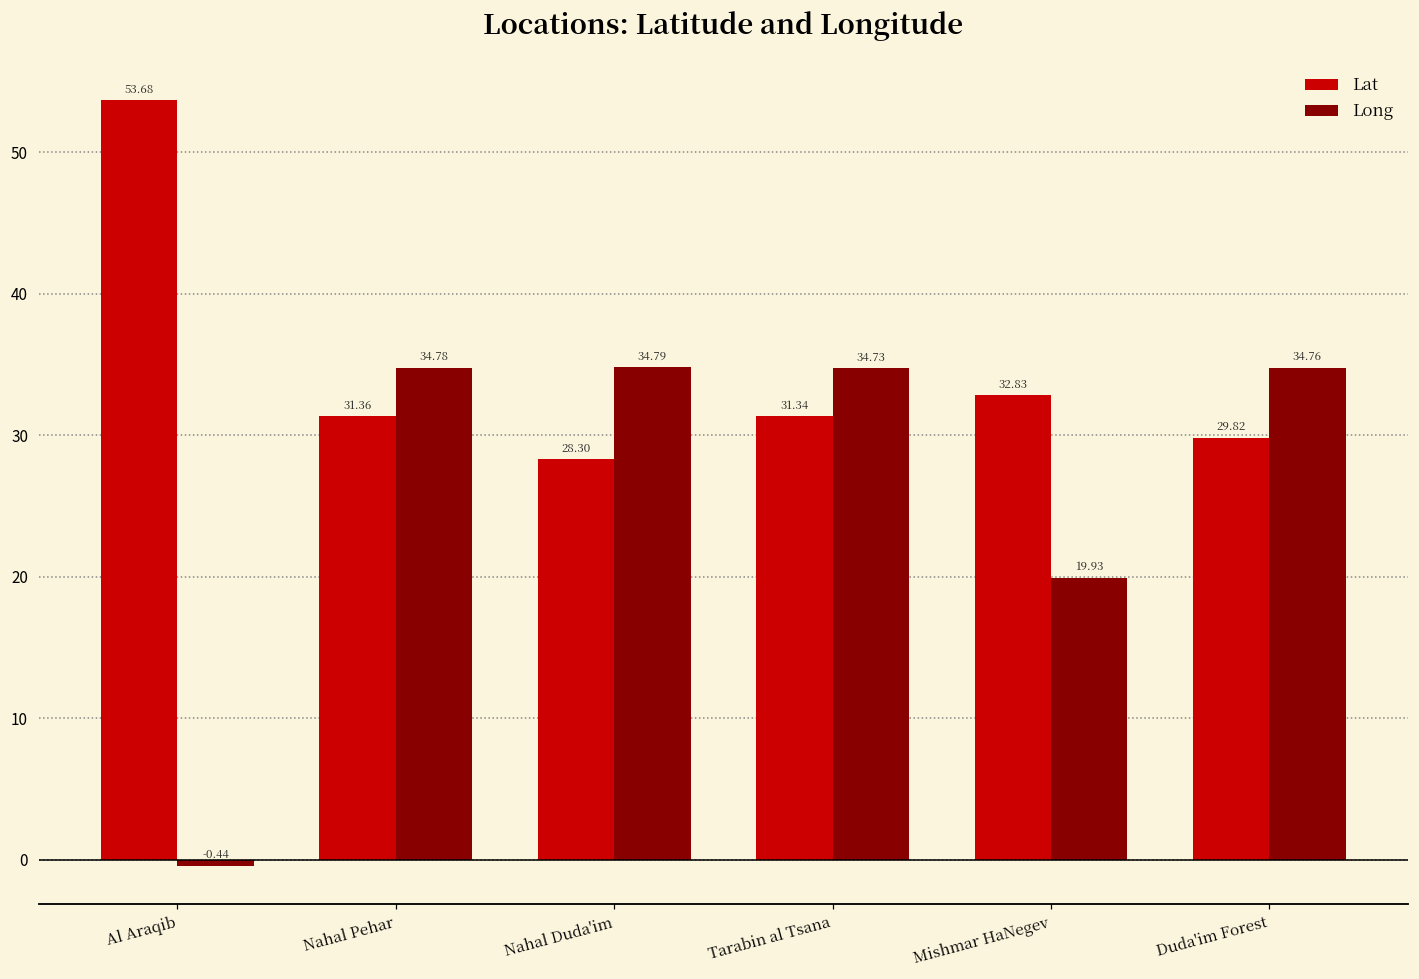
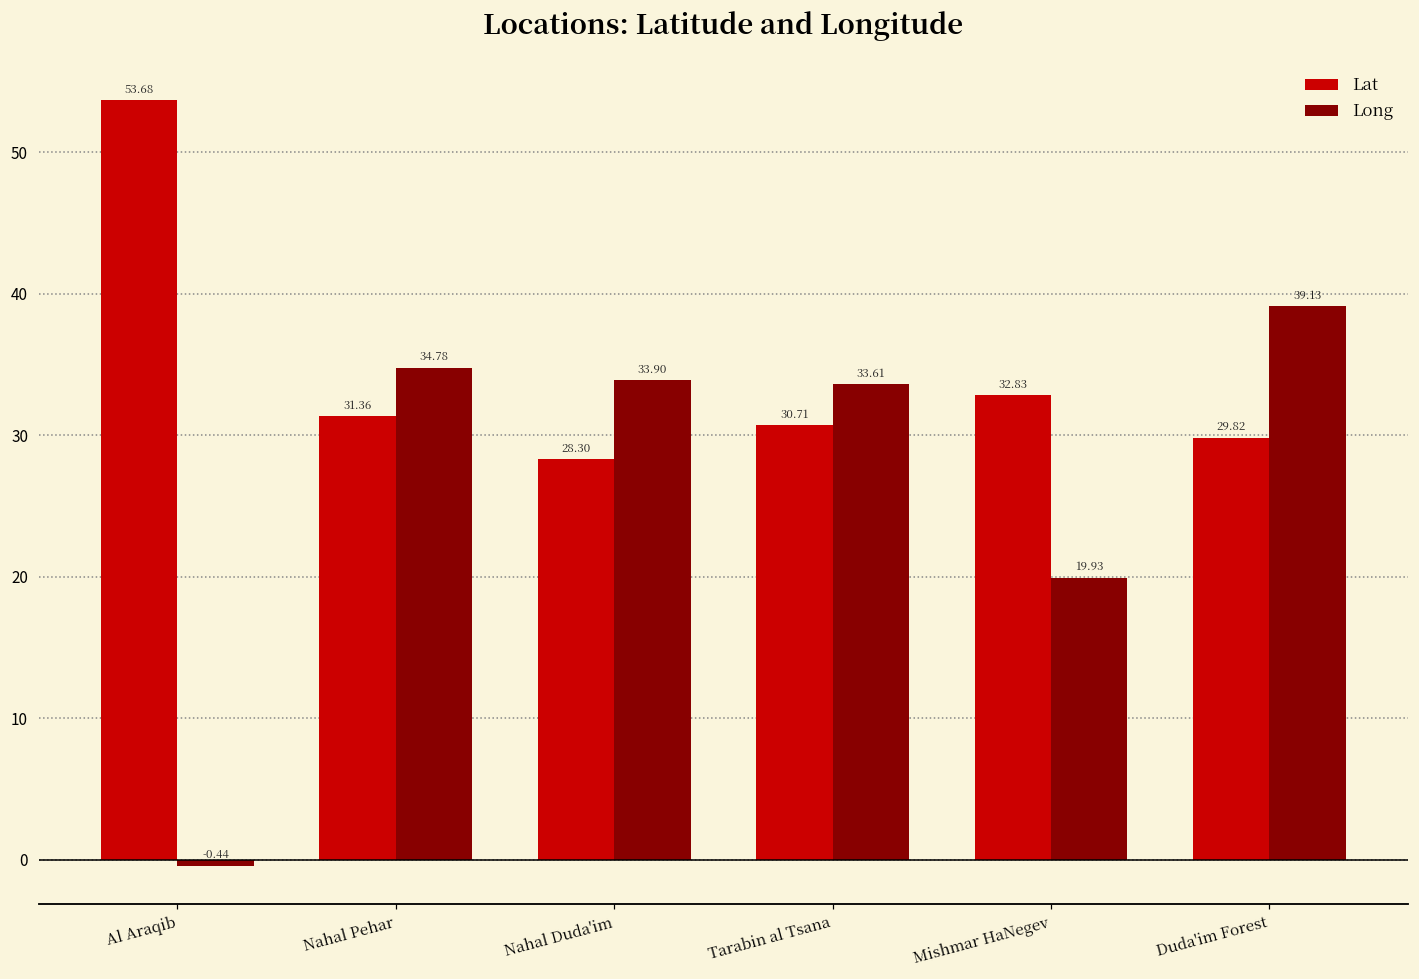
  {
    "Lat": {
      "Al Araqib": 53.68,
      "Nahal Pehar": 31.36,
      "Nahal Duda'im": 28.30,
-     "Tarabin al Tsana": 31.34,
+     "Tarabin al Tsana": 30.71,
      "Mishmar HaNegev": 32.83,
      "Duda'im Forest": 29.82
    },
    "Long": {
      "Al Araqib": -0.44,
      "Nahal Pehar": 34.78,
-     "Nahal Duda'im": 34.79,
-     "Tarabin al Tsana": 34.73,
+     "Nahal Duda'im": 33.90,
+     "Tarabin al Tsana": 33.61,
      "Mishmar HaNegev": 19.93,
-     "Duda'im Forest": 34.76
+     "Duda'im Forest": 39.13
    }
  }
